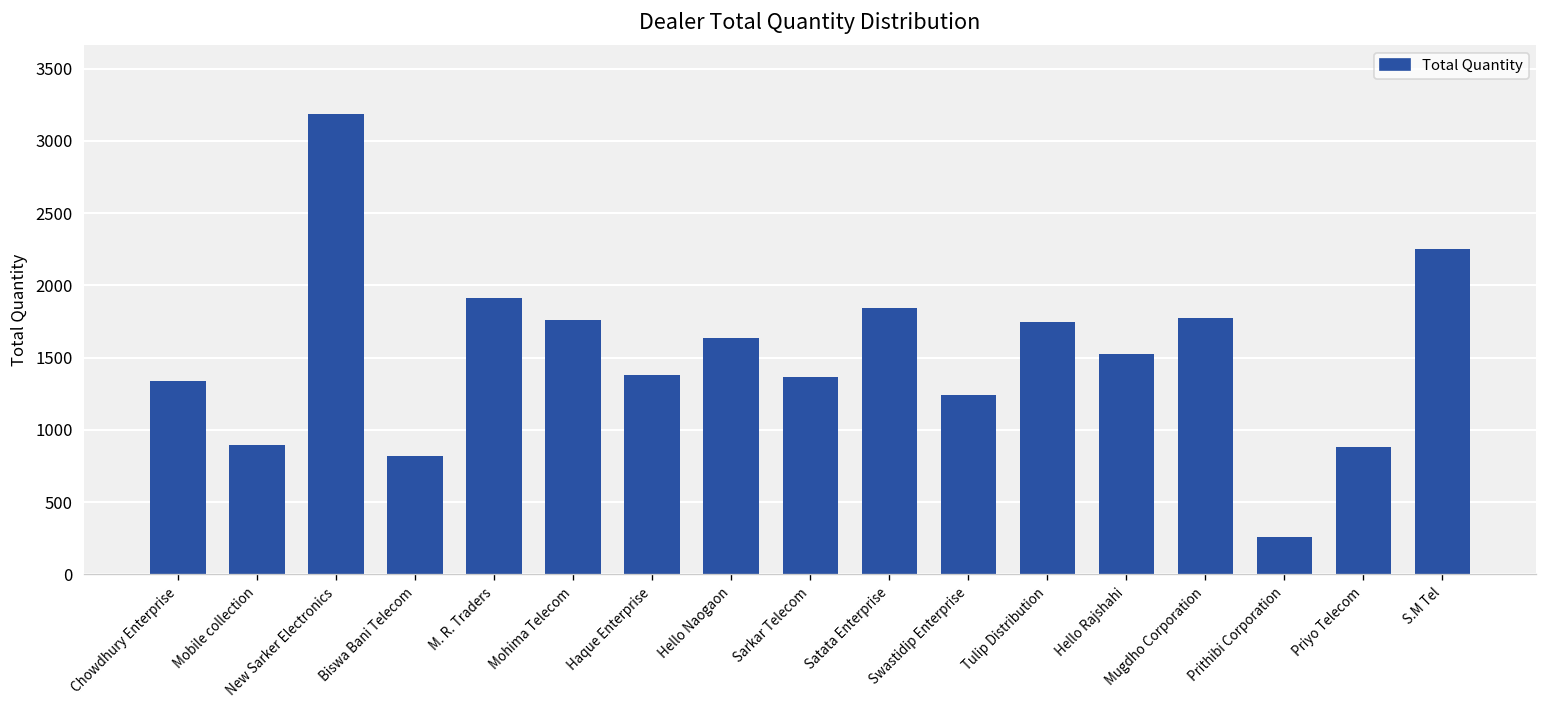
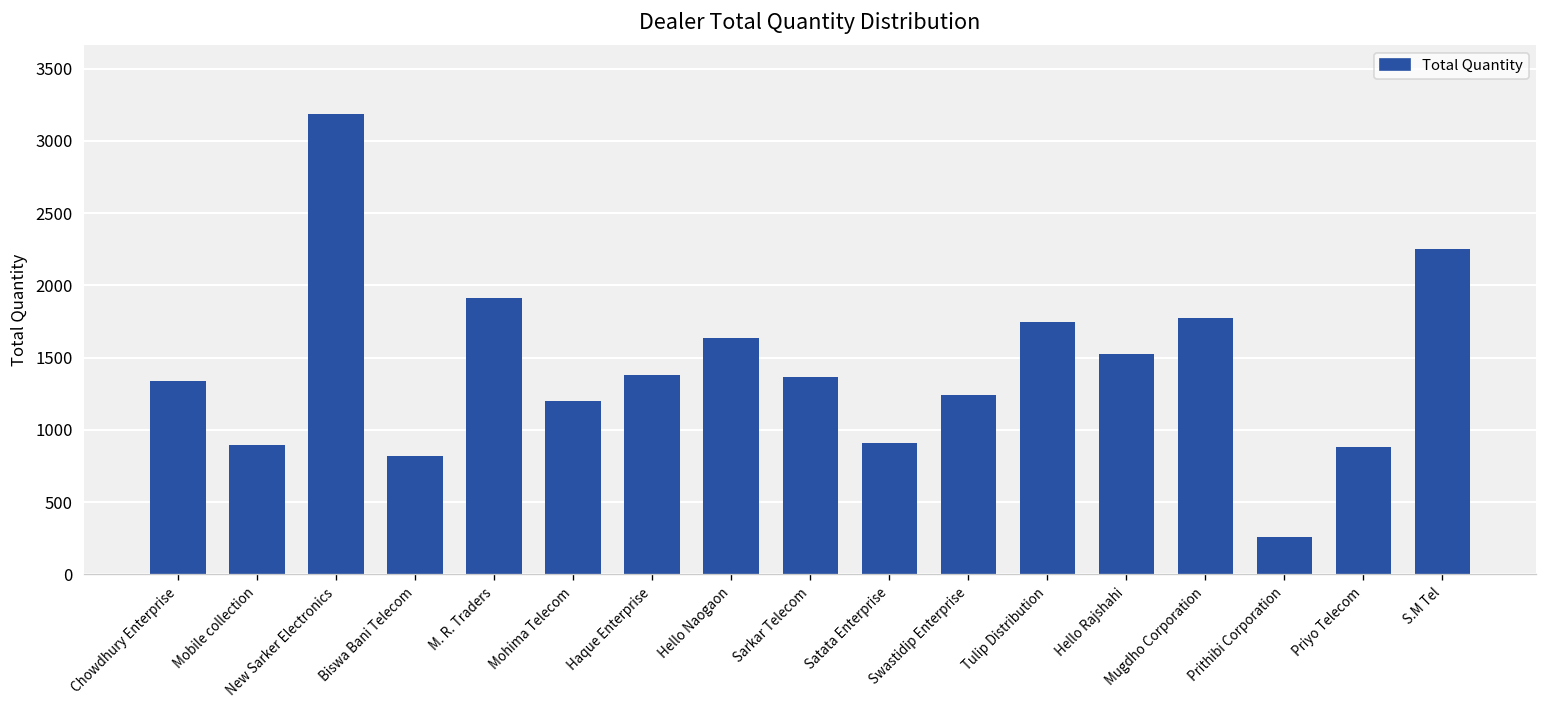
  {
    "Chowdhury Enterprise": 1340,
    "Mobile collection": 900,
    "New Sarker Electronics": 3180,
    "Biswa Bani Telecom": 820,
    "M. R. Traders": 1910,
-   "Mohima Telecom": 1760,
+   "Mohima Telecom": 1200,
    "Haque Enterprise": 1380,
    "Hello Naogaon": 1640,
    "Sarkar Telecom": 1360,
-   "Satata Enterprise": 1840,
+   "Satata Enterprise": 910,
    "Swastidip Enterprise": 1240,
    "Tulip Distribution": 1750,
    "Hello Rajshahi": 1530,
    "Mugdho Corporation": 1770,
    "Prithibi Corporation": 260,
    "Priyo Telecom": 880,
    "S.M Tel": 2250
  }
